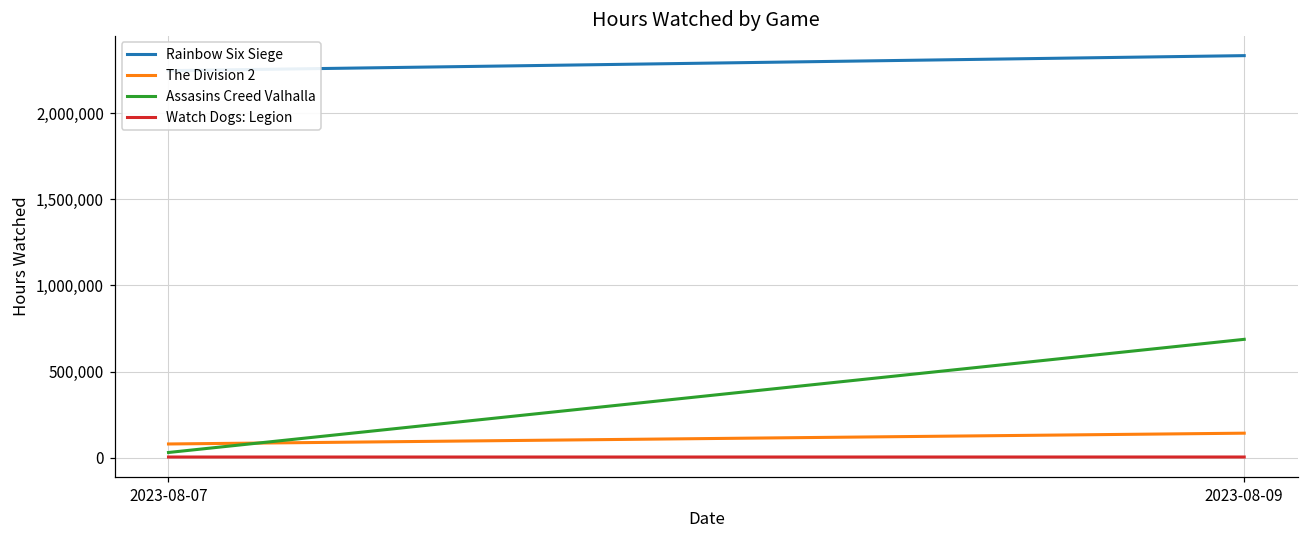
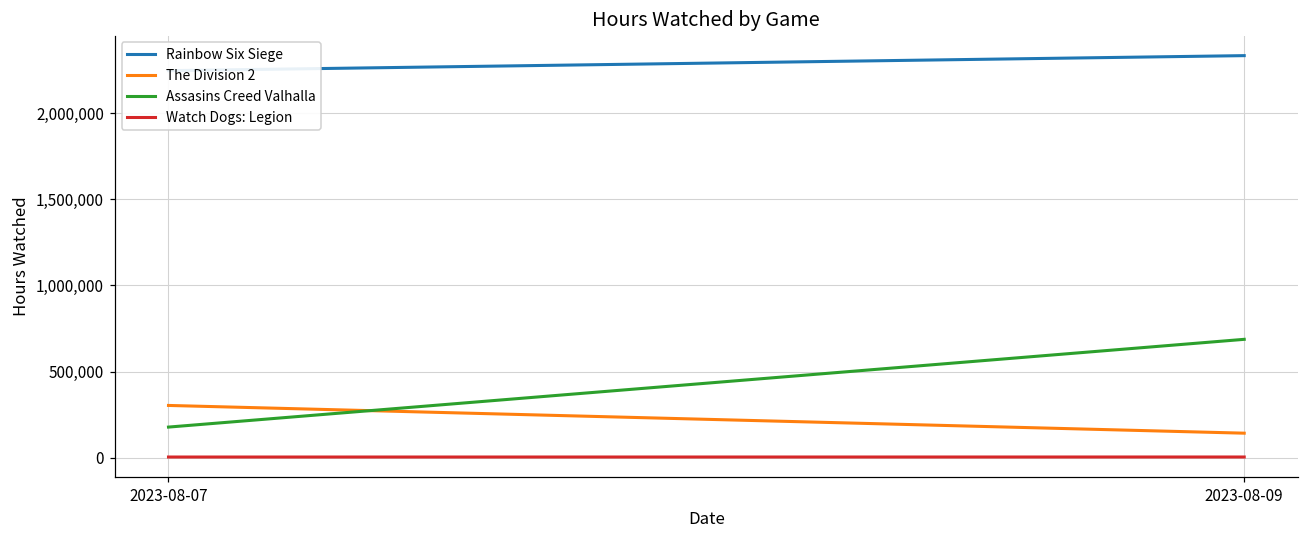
  {
    "Rainbow Six Siege": {
      "2023-08-09": "2,330,000"
    },
    "The Division 2": {
-     "2023-08-07": "80,000",
+     "2023-08-07": "300,000",
      "2023-08-09": "140,000"
    },
    "Assasins Creed Valhalla": {
-     "2023-08-07": "30,000",
+     "2023-08-07": "180,000",
      "2023-08-09": "690,000"
    },
    "Watch Dogs: Legion": {
      "2023-08-07": "0",
      "2023-08-09": "0"
    }
  }
